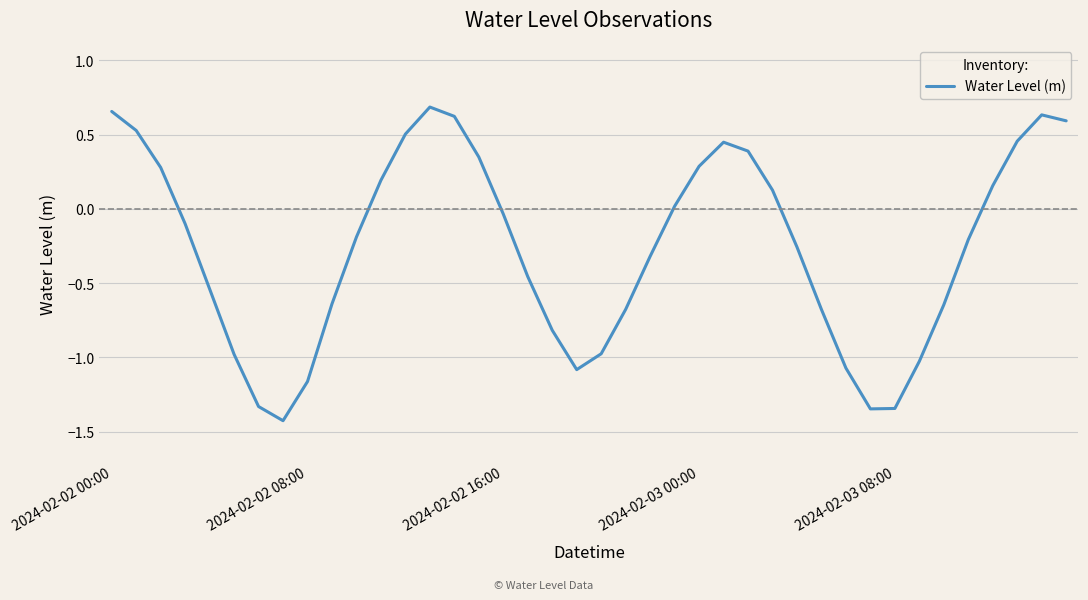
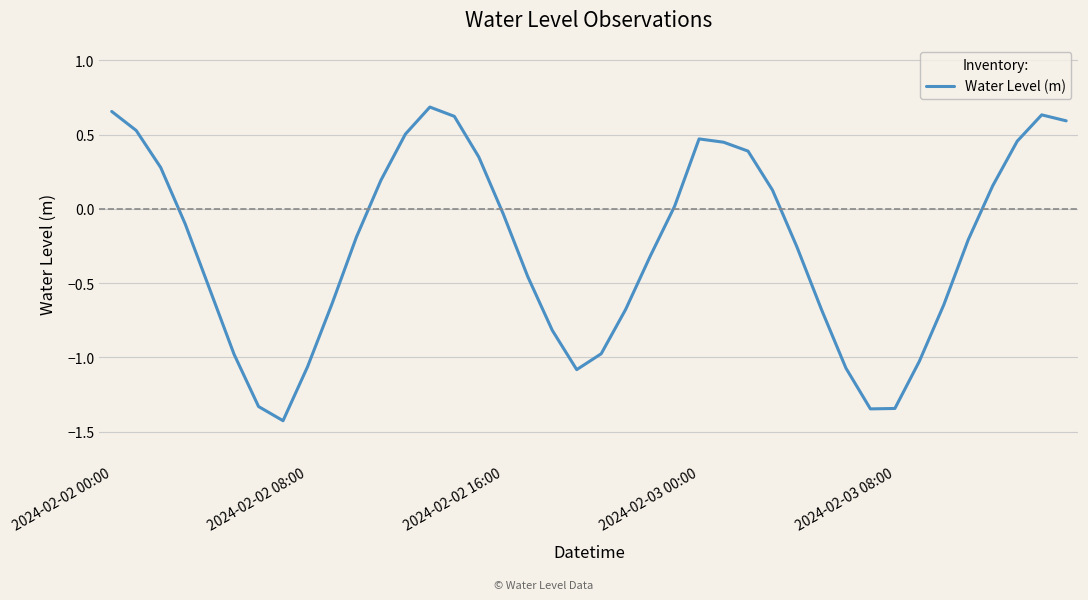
  {
    "2024-02-02 00:00": 0.66,
-   "2024-02-02 08:00": -1.16,
+   "2024-02-02 08:00": -1.06,
    "2024-02-02 16:00": -0.04,
-   "2024-02-03 00:00": 0.29,
+   "2024-02-03 00:00": 0.47,
    "2024-02-03 08:00": -1.34
  }
